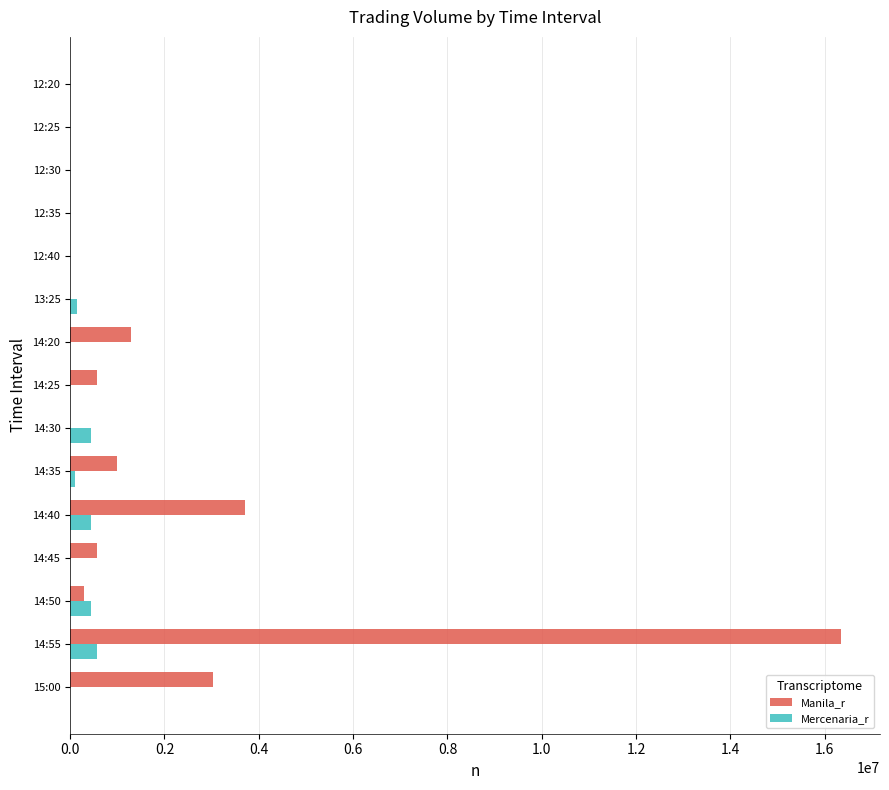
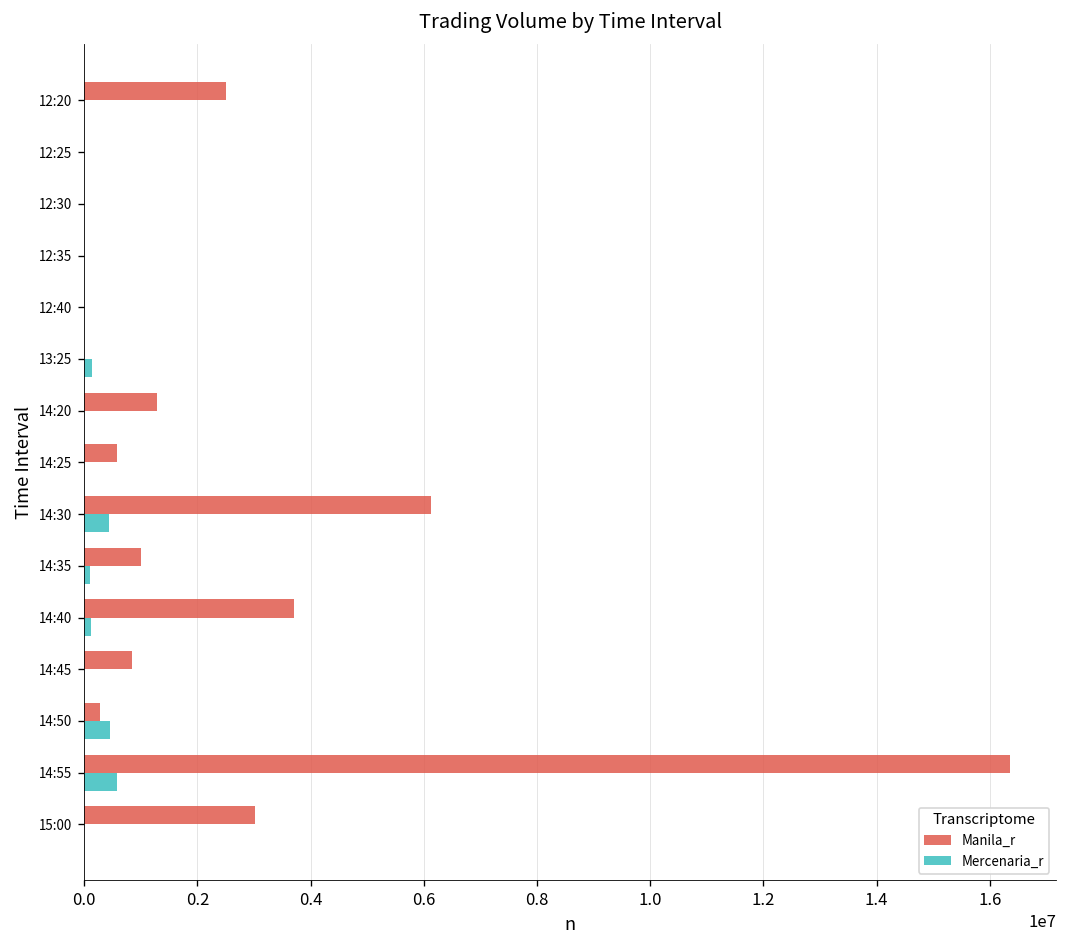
  {
    "Manila_r": {
-     "12:20": 0,
+     "12:20": 2500000,
      "12:25": 0,
      "12:30": 0,
      "12:35": 0,
      "12:40": 0,
      "13:25": 0,
      "14:20": 1300000,
      "14:25": 600000,
-     "14:30": 0,
+     "14:30": 6100000,
      "14:35": 1000000,
      "14:40": 3700000,
-     "14:45": 600000,
+     "14:45": 800000,
      "14:50": 300000,
      "14:55": 16400000,
      "15:00": 3000000
    },
    "Mercenaria_r": {
      "12:20": 0,
      "12:25": 0,
      "12:30": 0,
      "12:35": 0,
      "12:40": 0,
      "13:25": 100000,
      "14:20": 0,
      "14:25": 0,
      "14:30": 400000,
      "14:35": 100000,
-     "14:40": 400000,
+     "14:40": 100000,
      "14:45": 0,
      "14:50": 400000,
      "14:55": 600000,
      "15:00": 0
    }
  }
